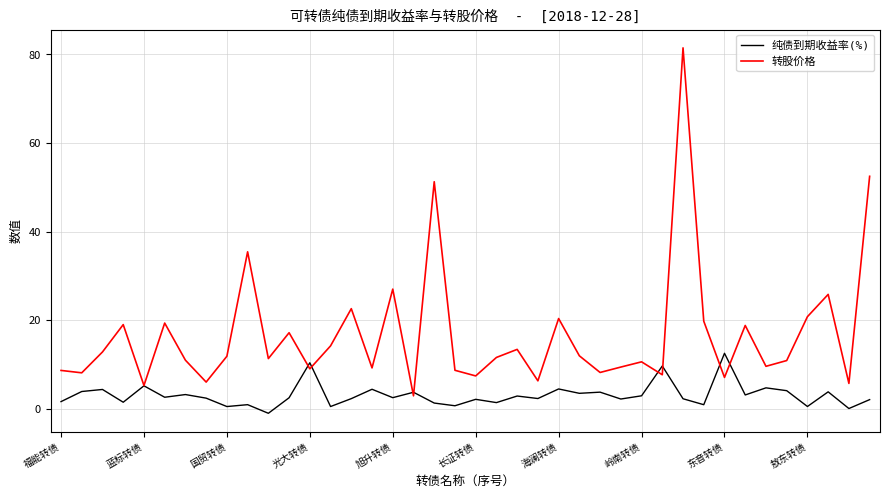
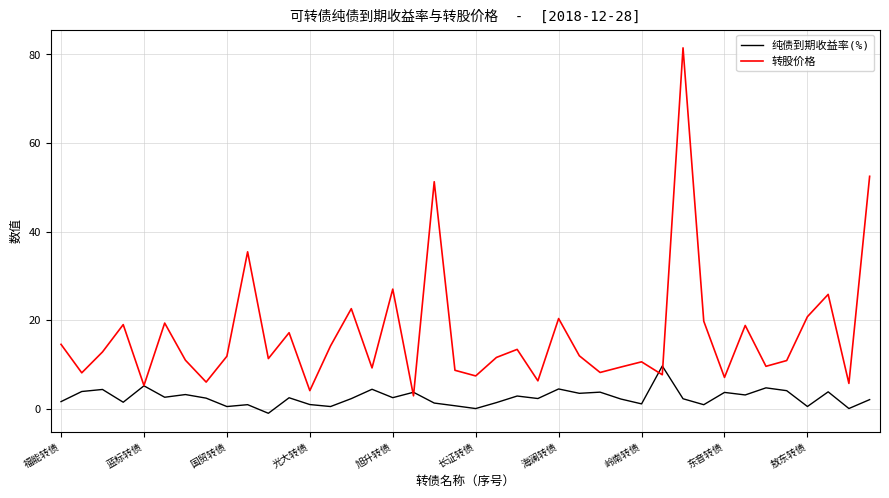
  {
    "纯债到期收益率(%)": {
      "福能转债": 2,
      "国贸转债": 1,
-     "光大转债": 10,
+     "光大转债": 1,
      "旭升转债": 3,
-     "长证转债": 2,
+     "长证转债": 0,
      "海澜转债": 5,
-     "岭南转债": 3,
-     "东音转债": 13,
+     "岭南转债": 1,
+     "东音转债": 4,
      "敖东转债": 1
    },
    "转股价格": {
-     "福能转债": 9,
+     "福能转债": 15,
      "国贸转债": 12,
-     "光大转债": 9,
+     "光大转债": 4,
      "旭升转债": 27,
      "长证转债": 7,
      "海澜转债": 20,
      "岭南转债": 11,
      "东音转债": 7,
      "敖东转债": 21
    }
  }
